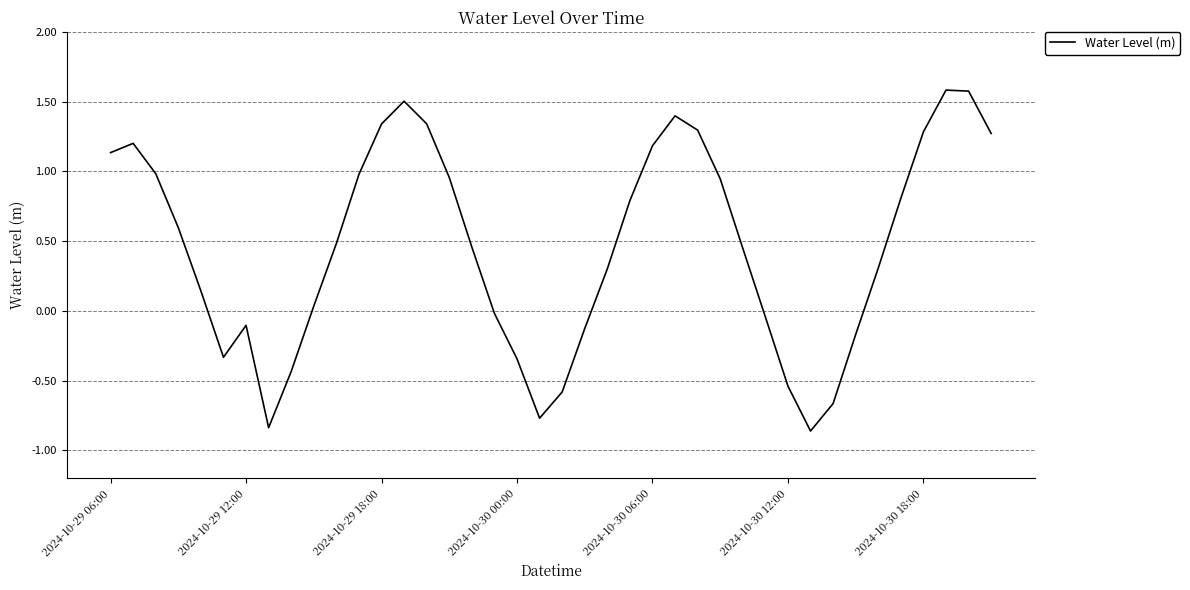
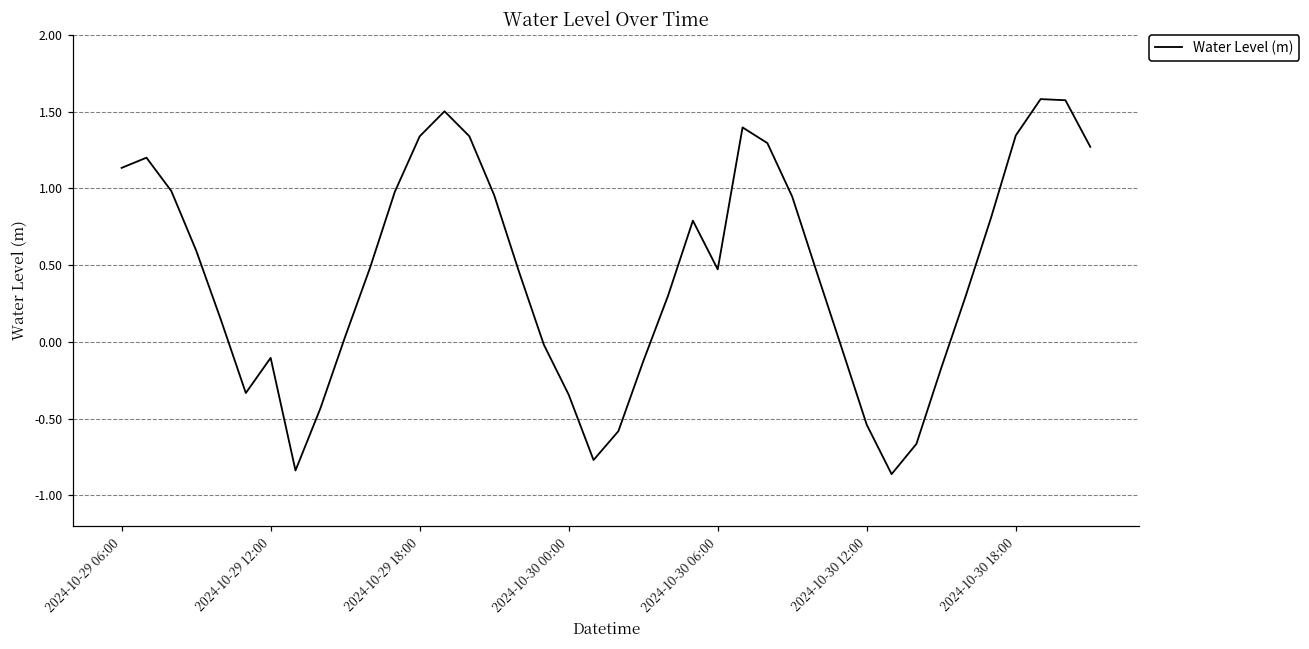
  {
    "2024-10-29 06:00": 1.13,
    "2024-10-29 12:00": -0.10,
    "2024-10-29 18:00": 1.34,
    "2024-10-30 00:00": -0.34,
-   "2024-10-30 06:00": 1.18,
+   "2024-10-30 06:00": 0.47,
    "2024-10-30 12:00": -0.54,
-   "2024-10-30 18:00": 1.28
+   "2024-10-30 18:00": 1.35
  }
